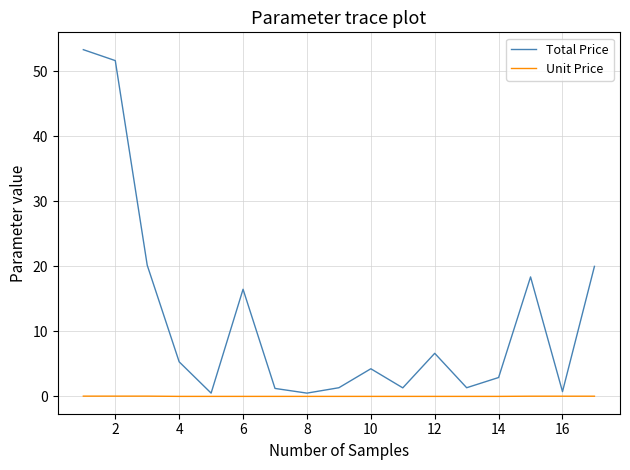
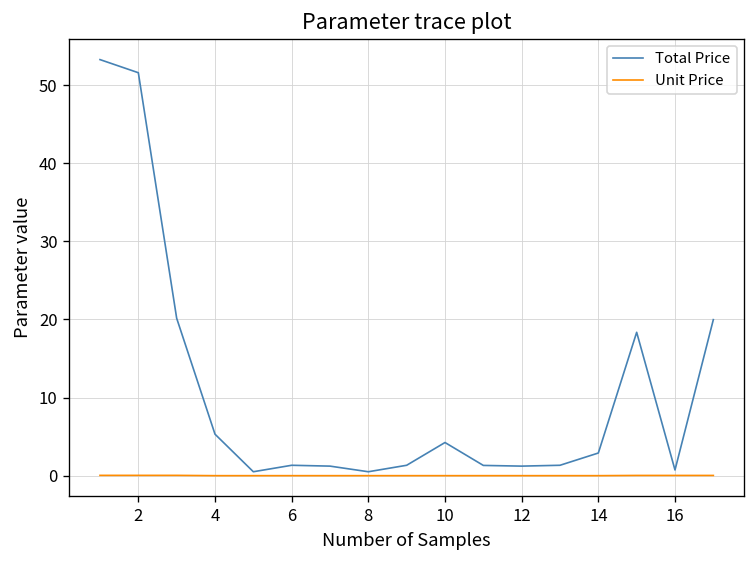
  {
    "Total Price": {
      "2": 52,
      "4": 5,
-     "6": 16,
+     "6": 1,
      "8": 1,
      "10": 4,
-     "12": 7,
+     "12": 1,
      "14": 3,
      "16": 1
    },
    "Unit Price": {
      "2": 0,
      "4": 0,
      "6": 0,
      "8": 0,
      "10": 0,
      "12": 0,
      "14": 0,
      "16": 0
    }
  }
